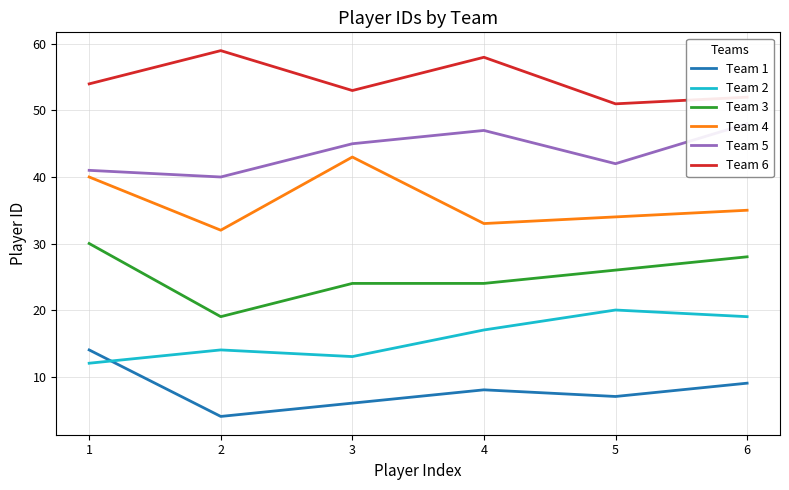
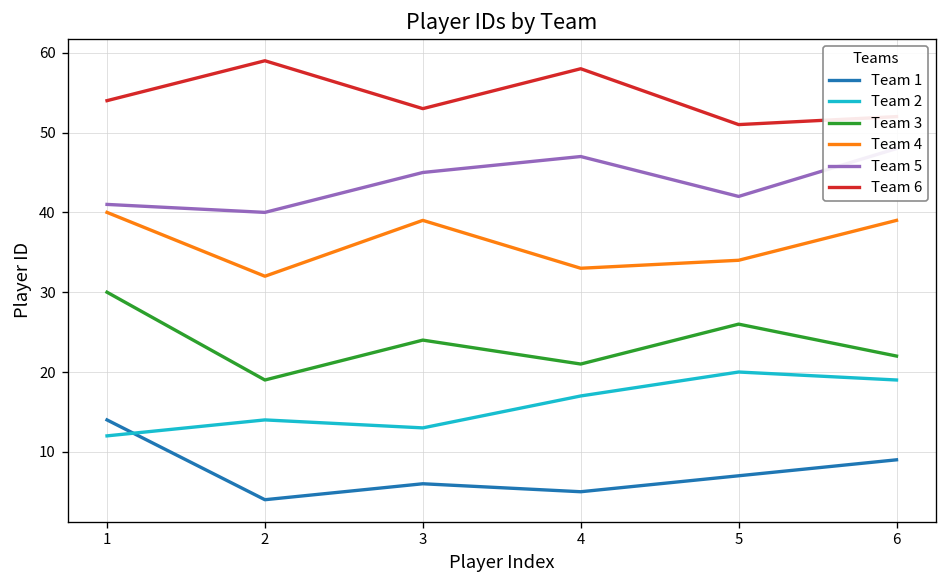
  {
    "Team 1": {
      "1": 14,
      "2": 4,
      "3": 6,
-     "4": 8,
+     "4": 5,
      "5": 7,
      "6": 9
    },
    "Team 2": {
      "1": 12,
      "2": 14,
      "3": 13,
      "4": 17,
      "5": 20,
      "6": 19
    },
    "Team 3": {
      "1": 30,
      "2": 19,
      "3": 24,
-     "4": 24,
+     "4": 21,
      "5": 26,
-     "6": 28
+     "6": 22
    },
    "Team 4": {
      "1": 40,
      "2": 32,
-     "3": 43,
+     "3": 39,
      "4": 33,
      "5": 34,
-     "6": 35
+     "6": 39
    },
    "Team 5": {
      "1": 41,
      "2": 40,
      "3": 45,
      "4": 47,
      "5": 42
    },
    "Team 6": {
      "1": 54,
      "2": 59,
      "3": 53,
      "4": 58,
      "5": 51
    }
  }
